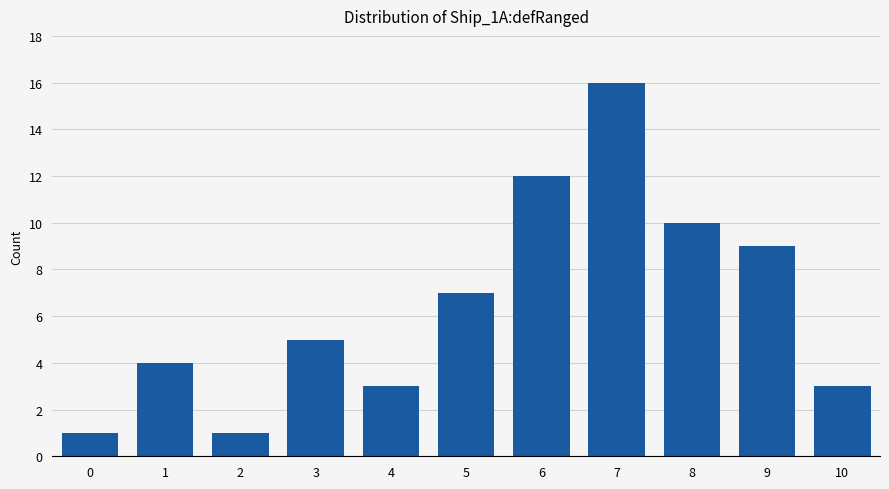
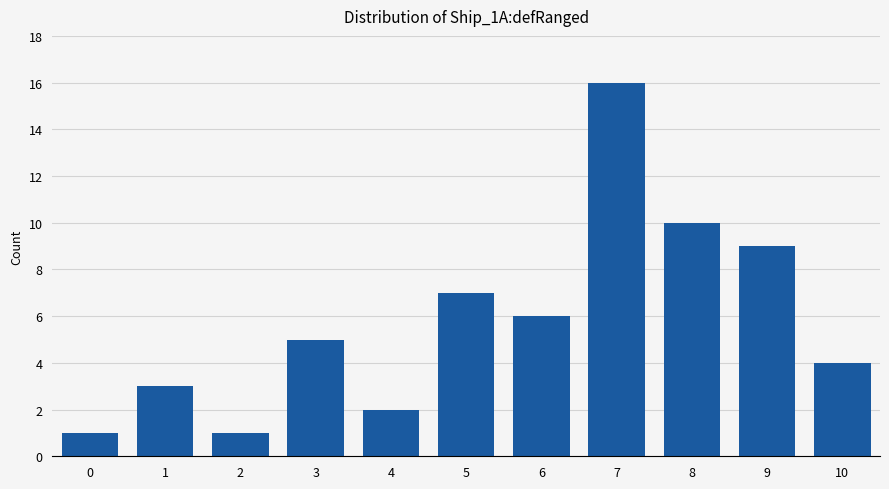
  {
    "0": 1,
-   "1": 4,
+   "1": 3,
    "2": 1,
    "3": 5,
-   "4": 3,
+   "4": 2,
    "5": 7,
-   "6": 12,
+   "6": 6,
    "7": 16,
    "8": 10,
    "9": 9,
-   "10": 3
+   "10": 4
  }
